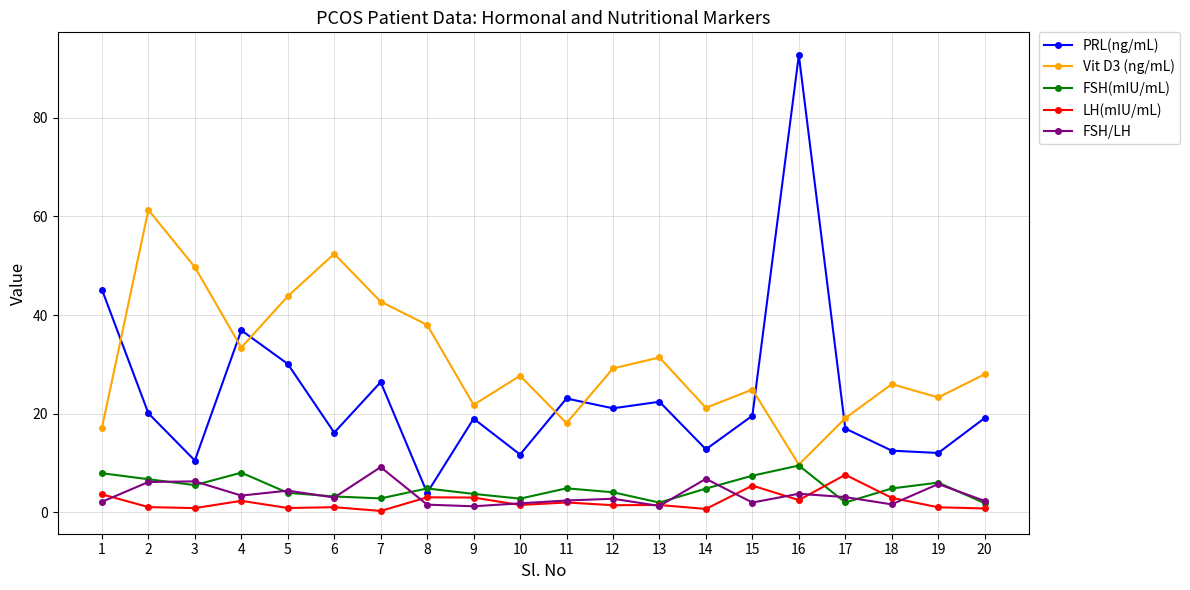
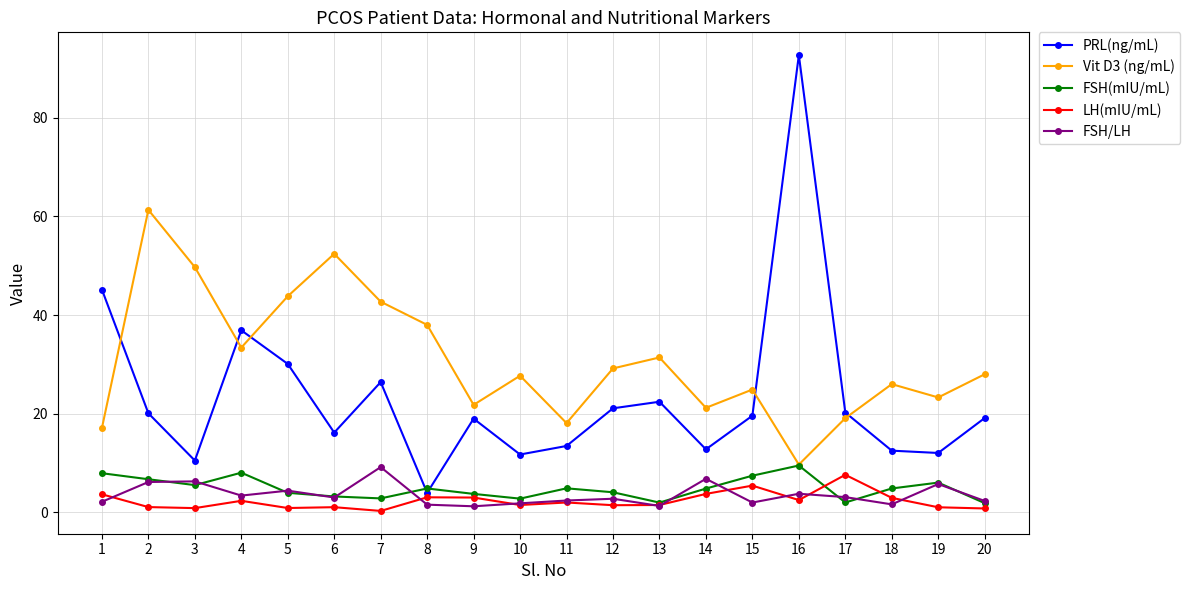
  {
    "PRL(ng/mL)": {
      "1": 45,
      "2": 20,
      "3": 11,
      "4": 37,
      "5": 30,
      "6": 16,
      "7": 26,
      "8": 4,
      "9": 19,
      "10": 12,
-     "11": 23,
+     "11": 13,
      "12": 21,
      "13": 22,
      "14": 13,
      "15": 20,
      "16": 93,
-     "17": 17,
+     "17": 20,
      "18": 13,
      "19": 12,
      "20": 19
    },
    "Vit D3 (ng/mL)": {
      "1": 17,
      "2": 61,
      "3": 50,
      "4": 33,
      "5": 44,
      "6": 52,
      "7": 43,
      "8": 38,
      "9": 22,
      "10": 28,
      "11": 18,
      "12": 29,
      "13": 31,
      "14": 21,
      "15": 25,
      "17": 19,
      "18": 26,
      "19": 23,
      "20": 28
    },
    "FSH(mIU/mL)": {
      "1": 8,
      "2": 7,
      "3": 6,
      "4": 8,
      "7": 3,
      "8": 5,
      "9": 4,
      "10": 3,
      "11": 5,
      "12": 4,
      "14": 5,
      "15": 7,
      "17": 2,
      "18": 5
    },
    "LH(mIU/mL)": {
      "1": 4,
      "2": 1,
      "3": 1,
      "4": 2,
      "5": 1,
      "6": 1,
      "7": 0,
      "8": 3,
      "9": 3,
      "12": 1,
-     "14": 1,
+     "14": 4,
      "15": 5,
      "16": 3,
      "17": 8,
      "18": 3,
      "19": 1,
      "20": 1
    },
    "FSH/LH": {
      "1": 2,
      "2": 6,
      "3": 6,
      "4": 3,
      "7": 9,
      "8": 2,
      "9": 1,
      "12": 3,
      "14": 7,
      "15": 2,
      "16": 4,
      "17": 3,
      "18": 2
    }
  }
